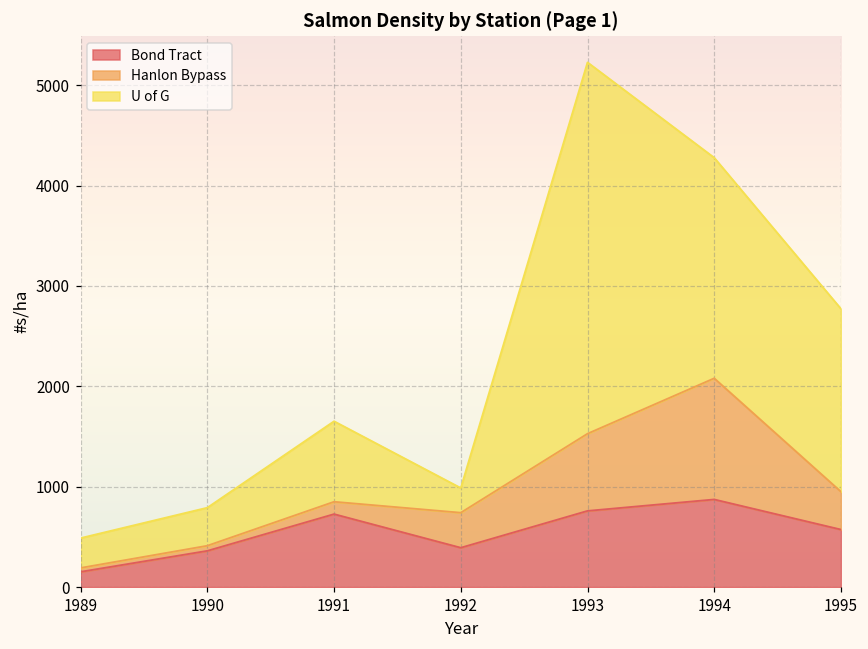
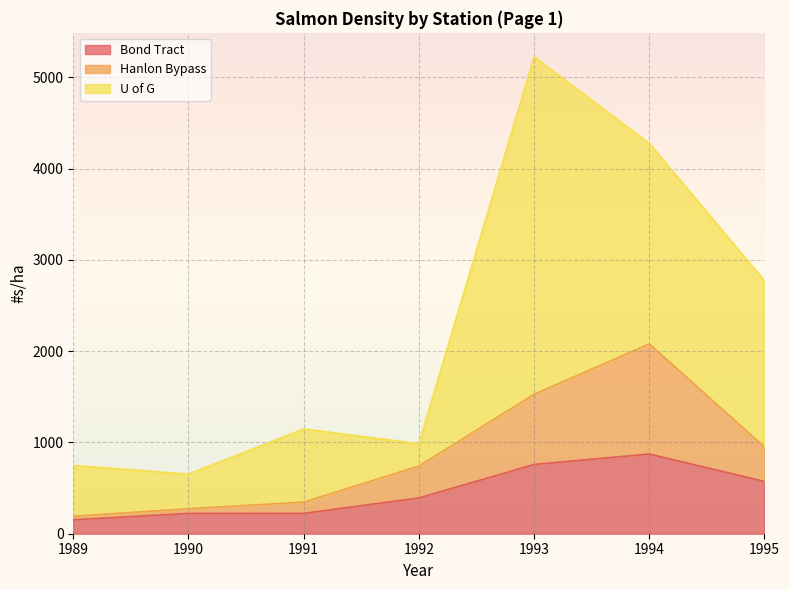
  {
    "Bond Tract": {
      "1989": 200,
-     "1990": 400,
-     "1991": 700,
+     "1990": 200,
+     "1991": 200,
      "1992": 400,
      "1993": 800,
      "1994": 900,
      "1995": 600
    },
    "Hanlon Bypass": {
      "1989": 0,
      "1990": 100,
      "1991": 100,
      "1992": 300,
      "1993": 800,
      "1994": 1200,
      "1995": 400
    },
    "U of G": {
-     "1989": 300,
+     "1989": 600,
      "1990": 400,
      "1991": 800,
      "1992": 200,
      "1993": 3700,
      "1994": 2200,
      "1995": 1800
    }
  }
